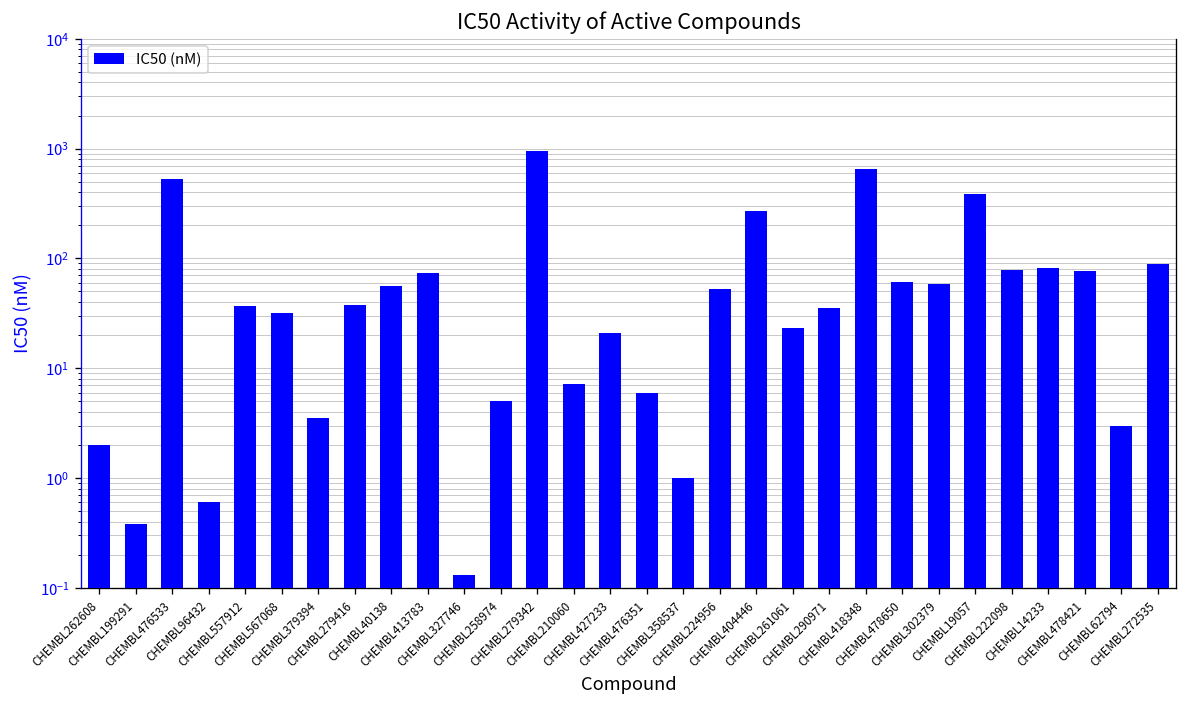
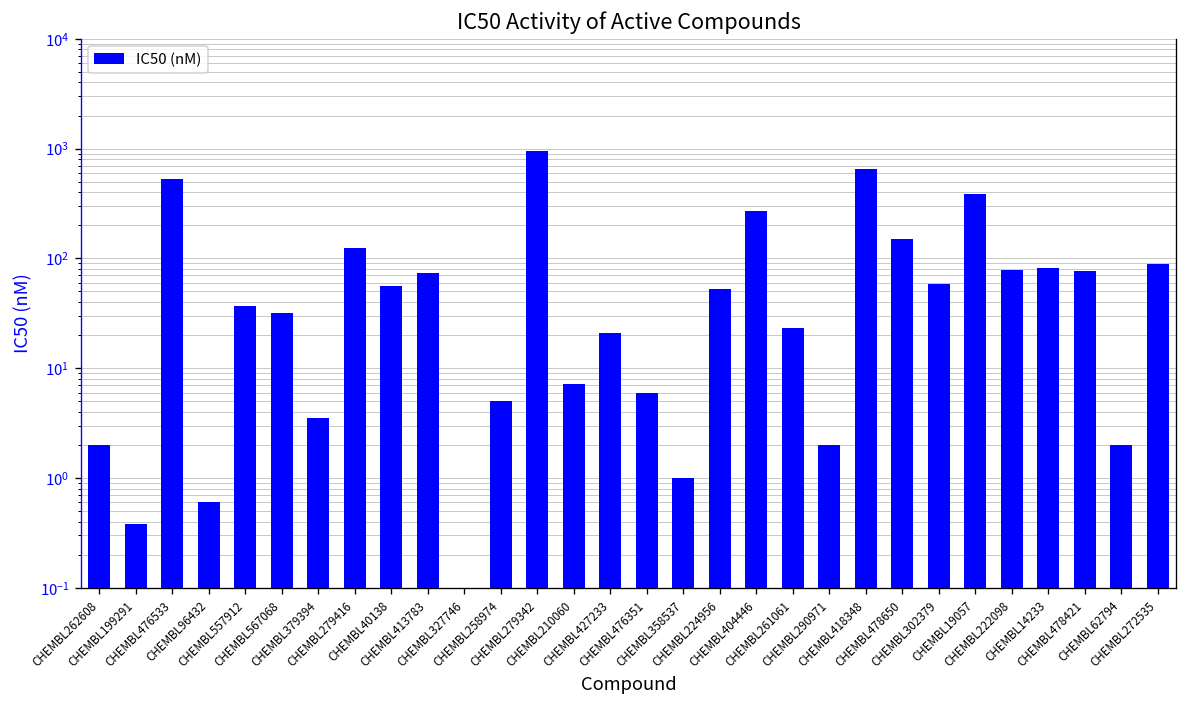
  {
    "CHEMBL262608": 2.0,
    "CHEMBL199291": 0.38,
    "CHEMBL476533": 500,
    "CHEMBL96432": 0.6,
    "CHEMBL557912": 37,
    "CHEMBL567068": 32,
    "CHEMBL379394": 3.5,
-   "CHEMBL279416": 38,
+   "CHEMBL279416": 130,
    "CHEMBL40138": 60,
    "CHEMBL413783": 70,
-   "CHEMBL327746": 0.13,
+   "CHEMBL327746": 0.10,
    "CHEMBL258974": 5,
    "CHEMBL279342": 900,
    "CHEMBL210060": 7,
    "CHEMBL427233": 21,
    "CHEMBL476351": 6,
    "CHEMBL358537": 1.0,
    "CHEMBL224956": 50,
    "CHEMBL404446": 270,
    "CHEMBL261061": 23,
-   "CHEMBL290971": 35,
+   "CHEMBL290971": 2,
    "CHEMBL418348": 700,
-   "CHEMBL478650": 60,
+   "CHEMBL478650": 150,
    "CHEMBL302379": 60,
    "CHEMBL19057": 390,
    "CHEMBL222098": 80,
    "CHEMBL14233": 80,
    "CHEMBL478421": 80,
-   "CHEMBL62794": 3,
+   "CHEMBL62794": 2,
    "CHEMBL272535": 90
  }
